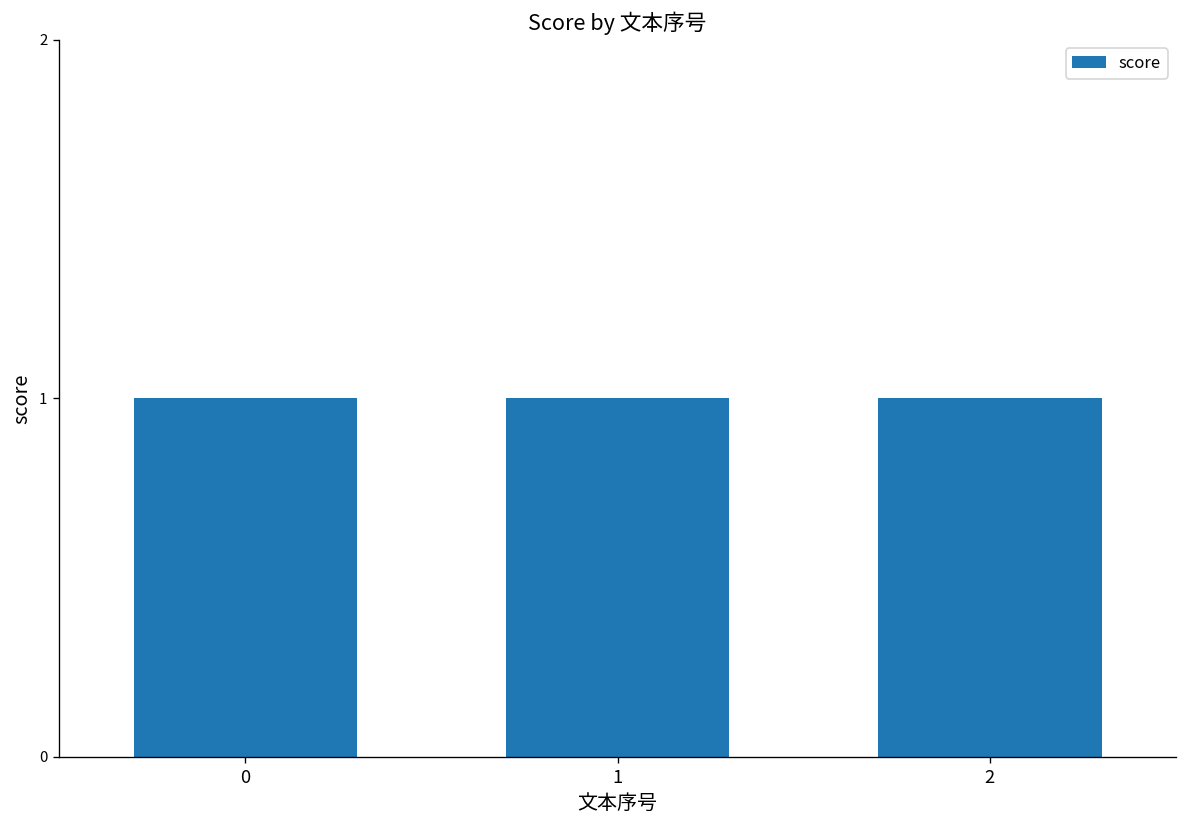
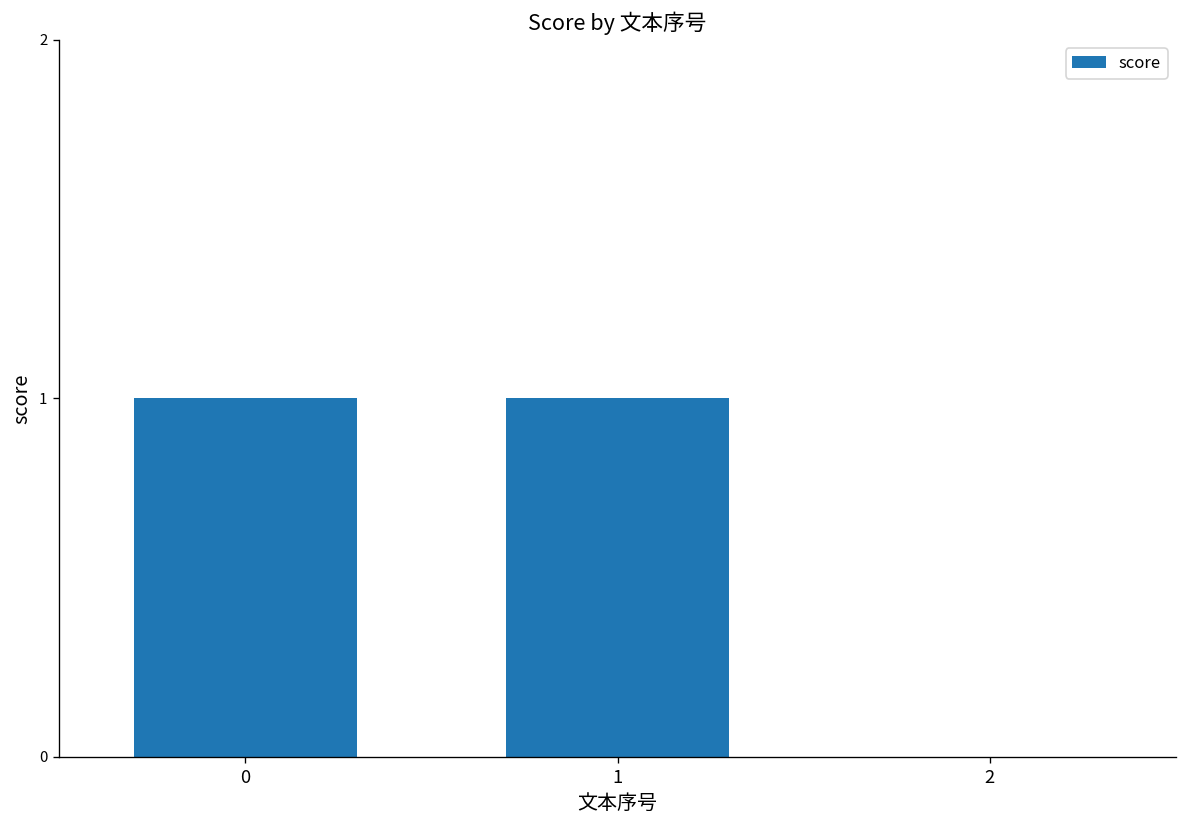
  {
    "0": 1,
    "1": 1,
-   "2": 1
+   "2": 0
  }
